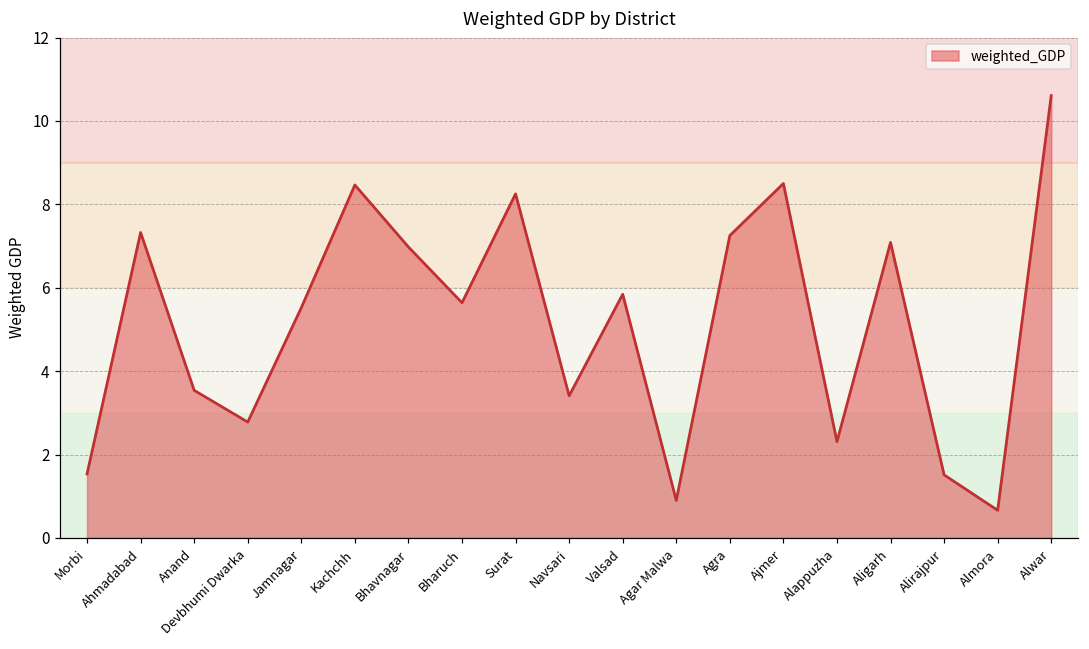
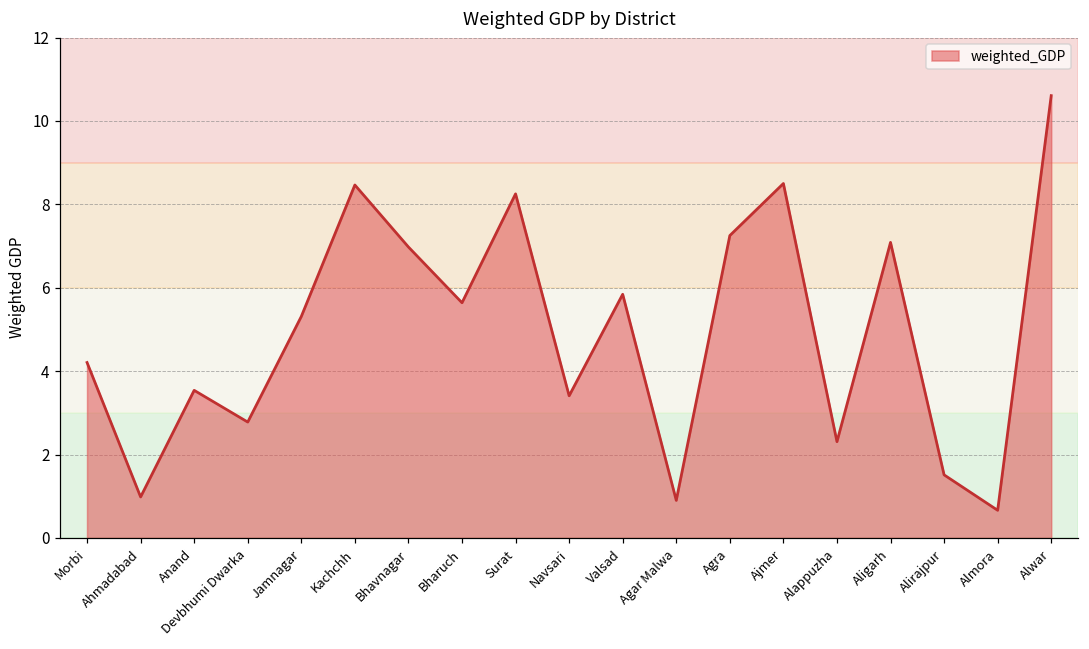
  {
-   "Morbi": 1.5,
-   "Ahmadabad": 7.3,
+   "Morbi": 4.2,
+   "Ahmadabad": 1.0,
    "Anand": 3.5,
    "Devbhumi Dwarka": 2.8,
-   "Jamnagar": 5.5,
+   "Jamnagar": 5.3,
    "Kachchh": 8.5,
    "Bhavnagar": 7.0,
    "Bharuch": 5.6,
    "Surat": 8.3,
    "Navsari": 3.4,
    "Valsad": 5.8,
    "Agar Malwa": 0.9,
    "Agra": 7.3,
    "Ajmer": 8.5,
    "Alappuzha": 2.3,
    "Aligarh": 7.1,
    "Alirajpur": 1.5,
    "Almora": 0.7,
    "Alwar": 10.6
  }
